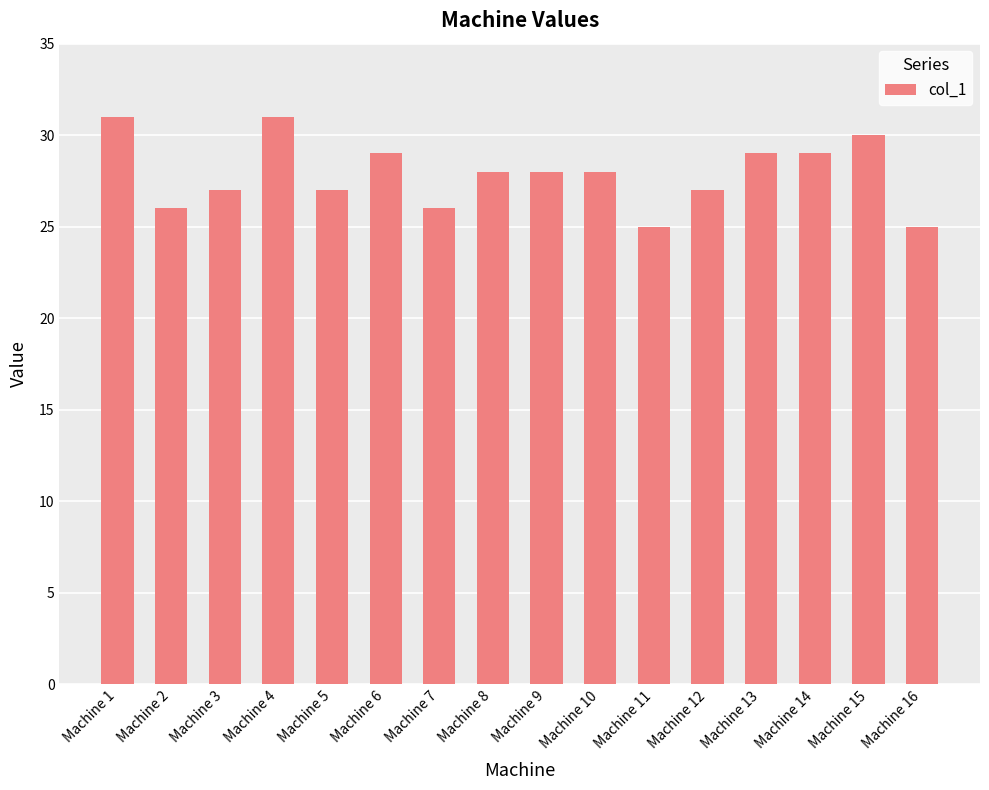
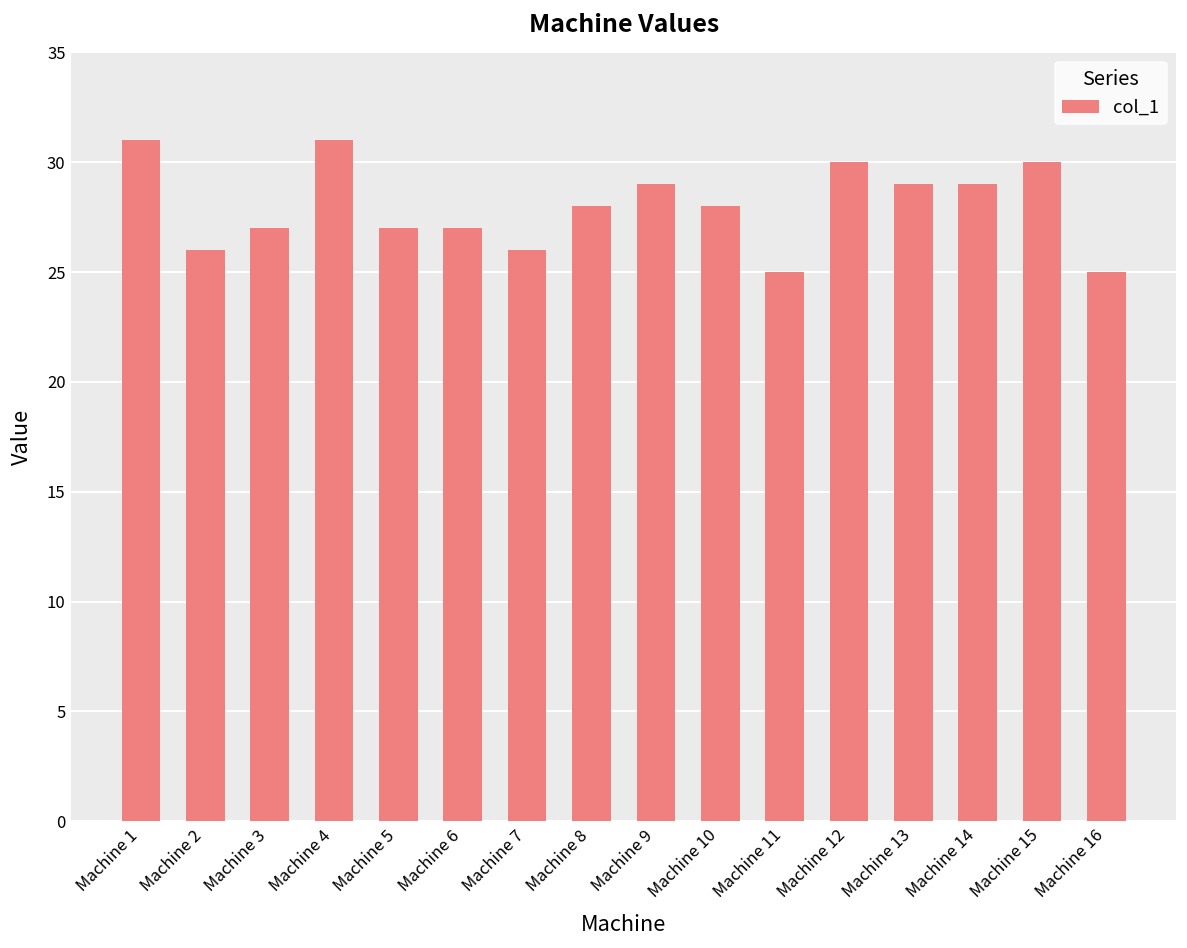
  {
    "Machine 1": 31,
    "Machine 2": 26,
    "Machine 3": 27,
    "Machine 4": 31,
    "Machine 5": 27,
-   "Machine 6": 29,
+   "Machine 6": 27,
    "Machine 7": 26,
    "Machine 8": 28,
-   "Machine 9": 28,
+   "Machine 9": 29,
    "Machine 10": 28,
    "Machine 11": 25,
-   "Machine 12": 27,
+   "Machine 12": 30,
    "Machine 13": 29,
    "Machine 14": 29,
    "Machine 15": 30,
    "Machine 16": 25
  }
